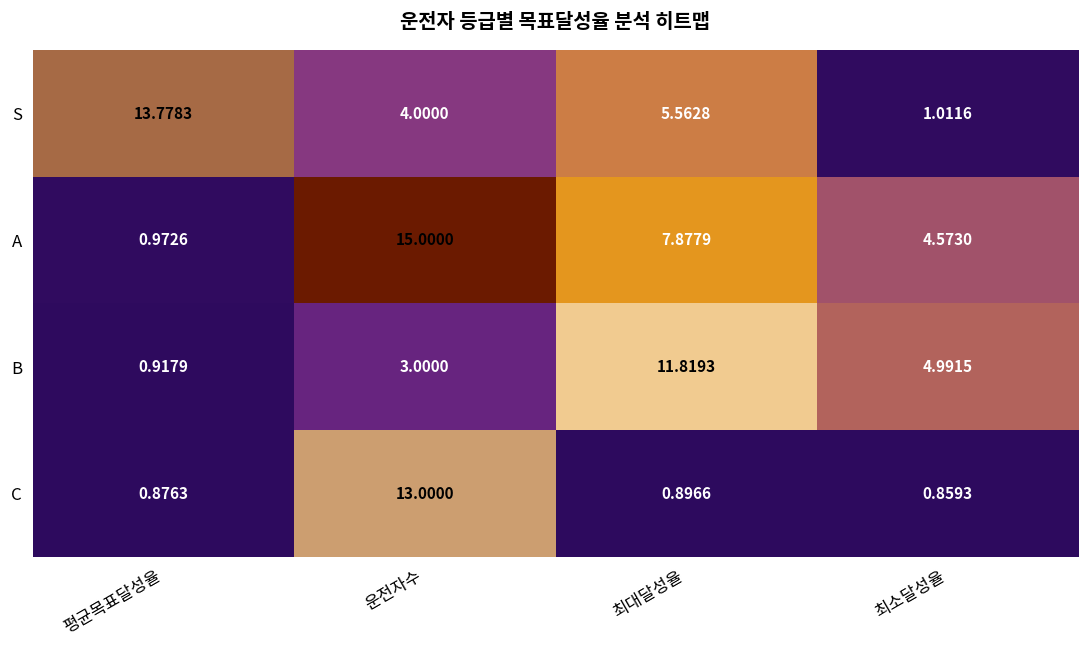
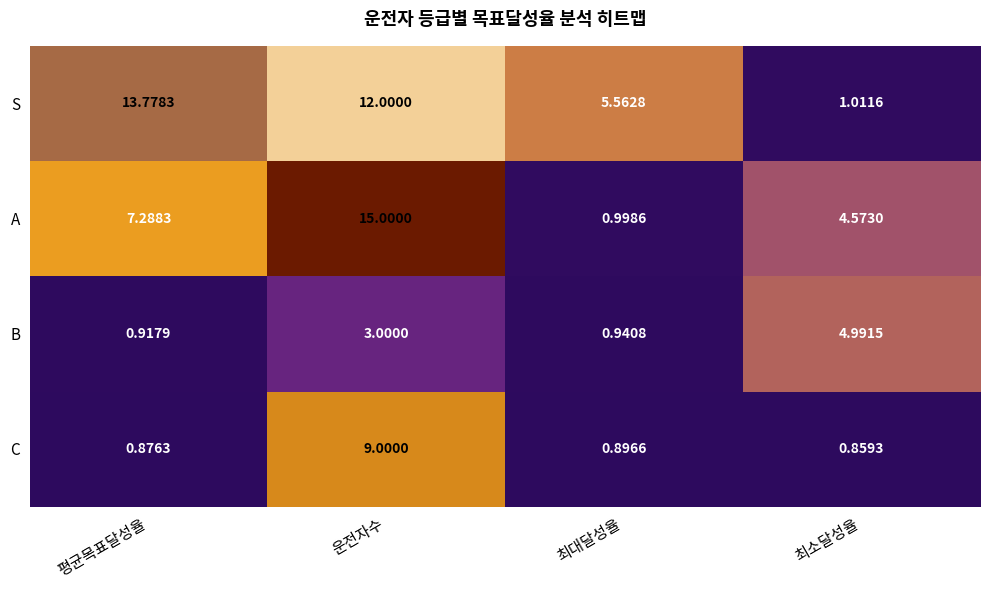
  {
    "S": {
      "평균목표달성율": 13.7783,
-     "운전자수": 4.0000,
+     "운전자수": 12.0000,
      "최대달성율": 5.5628,
      "최소달성율": 1.0116
    },
    "A": {
-     "평균목표달성율": 0.9726,
+     "평균목표달성율": 7.2883,
      "운전자수": 15.0000,
-     "최대달성율": 7.8779,
+     "최대달성율": 0.9986,
      "최소달성율": 4.5730
    },
    "B": {
      "평균목표달성율": 0.9179,
      "운전자수": 3.0000,
-     "최대달성율": 11.8193,
+     "최대달성율": 0.9408,
      "최소달성율": 4.9915
    },
    "C": {
      "평균목표달성율": 0.8763,
-     "운전자수": 13.0000,
+     "운전자수": 9.0000,
      "최대달성율": 0.8966,
      "최소달성율": 0.8593
    }
  }
